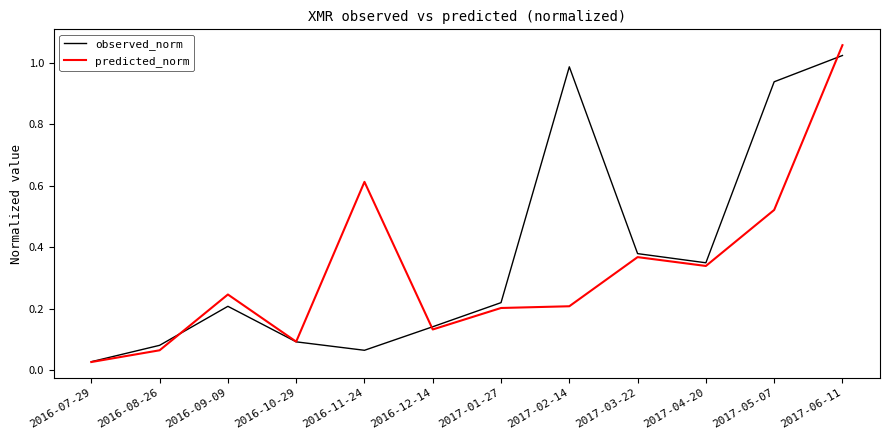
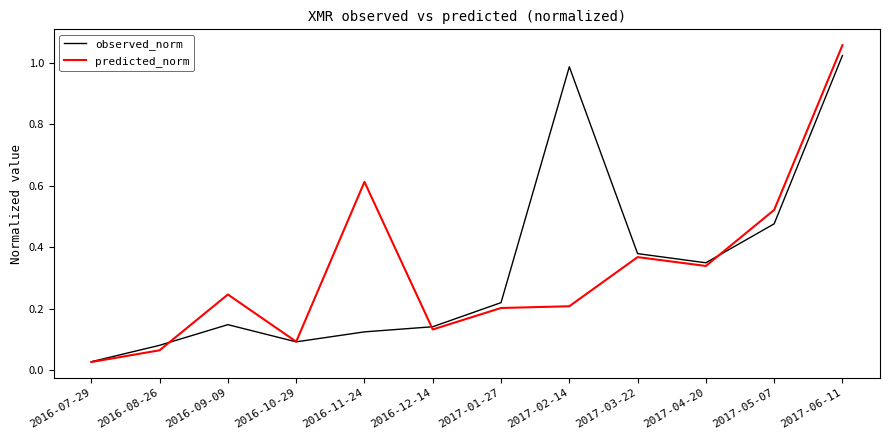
  {
    "observed_norm": {
      "2016-08-26": 0.08,
-     "2016-09-09": 0.21,
-     "2016-11-24": 0.06,
+     "2016-09-09": 0.15,
+     "2016-11-24": 0.12,
      "2016-12-14": 0.14,
      "2017-01-27": 0.22,
      "2017-02-14": 0.99,
      "2017-03-22": 0.38,
      "2017-04-20": 0.35,
-     "2017-05-07": 0.94,
+     "2017-05-07": 0.48,
      "2017-06-11": 1.02
    },
    "predicted_norm": {
      "2016-08-26": 0.06,
      "2016-09-09": 0.25,
      "2016-11-24": 0.61,
      "2016-12-14": 0.13,
      "2017-01-27": 0.20,
      "2017-02-14": 0.21,
      "2017-03-22": 0.37,
      "2017-04-20": 0.34,
      "2017-05-07": 0.52,
      "2017-06-11": 1.06
    }
  }
